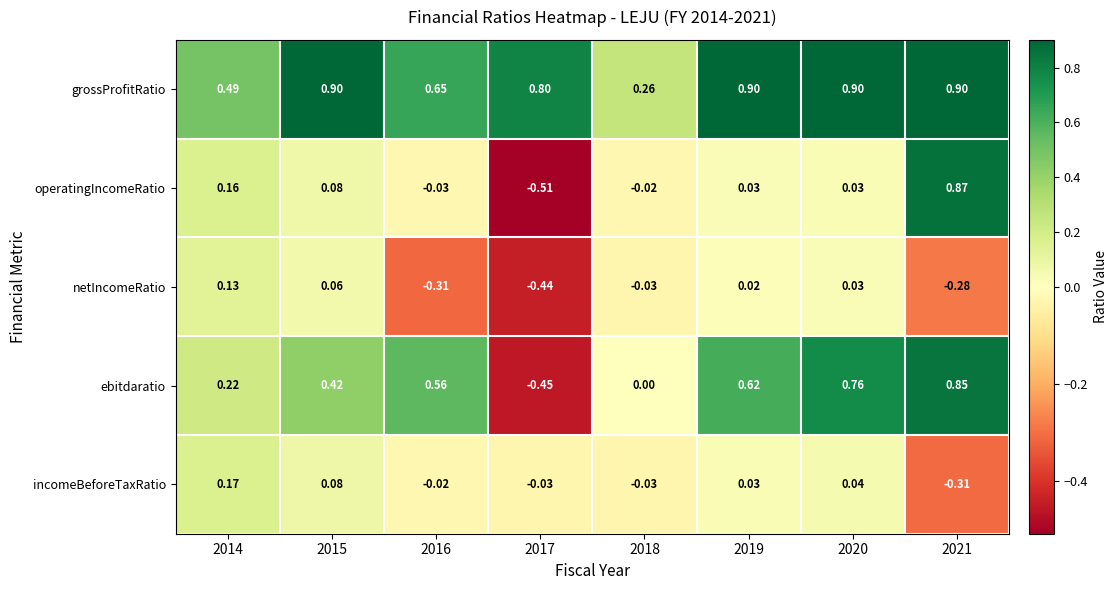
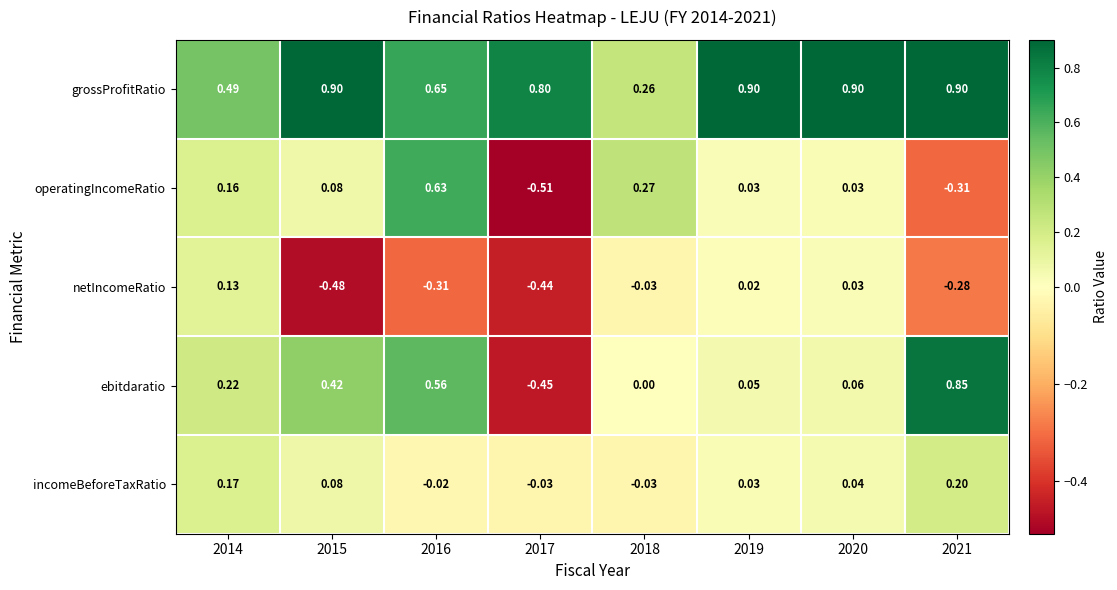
  {
    "grossProfitRatio": {
      "2014": 0.49,
      "2015": 0.90,
      "2016": 0.65,
      "2017": 0.80,
      "2018": 0.26,
      "2019": 0.90,
      "2020": 0.90,
      "2021": 0.90
    },
    "operatingIncomeRatio": {
      "2014": 0.16,
      "2015": 0.08,
-     "2016": -0.03,
+     "2016": 0.63,
      "2017": -0.51,
-     "2018": -0.02,
+     "2018": 0.27,
      "2019": 0.03,
      "2020": 0.03,
-     "2021": 0.87
+     "2021": -0.31
    },
    "netIncomeRatio": {
      "2014": 0.13,
-     "2015": 0.06,
+     "2015": -0.48,
      "2016": -0.31,
      "2017": -0.44,
      "2018": -0.03,
      "2019": 0.02,
      "2020": 0.03,
      "2021": -0.28
    },
    "ebitdaratio": {
      "2014": 0.22,
      "2015": 0.42,
      "2016": 0.56,
      "2017": -0.45,
      "2018": 0.00,
-     "2019": 0.62,
-     "2020": 0.76,
+     "2019": 0.05,
+     "2020": 0.06,
      "2021": 0.85
    },
    "incomeBeforeTaxRatio": {
      "2014": 0.17,
      "2015": 0.08,
      "2016": -0.02,
      "2017": -0.03,
      "2018": -0.03,
      "2019": 0.03,
      "2020": 0.04,
-     "2021": -0.31
+     "2021": 0.20
    }
  }
